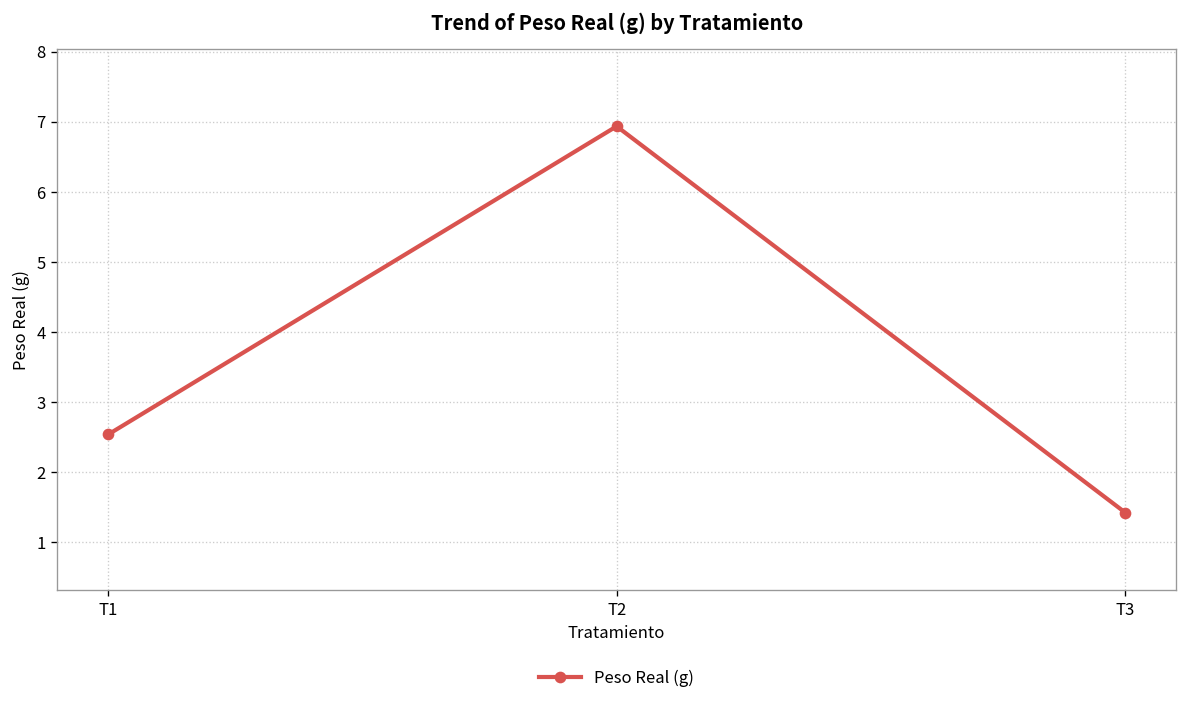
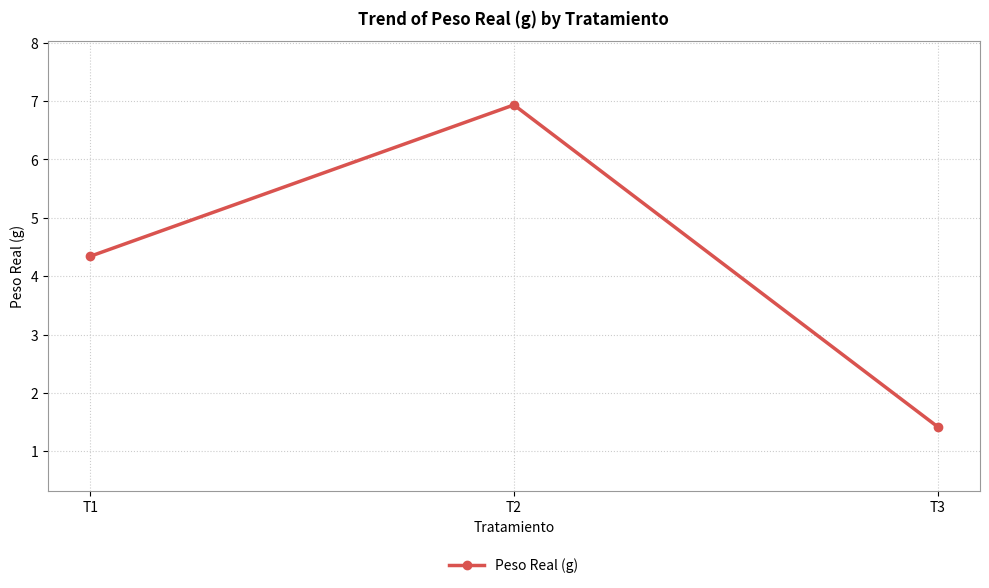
  {
-   "T1": 2.5,
+   "T1": 4.3,
    "T2": 6.9,
    "T3": 1.4
  }
